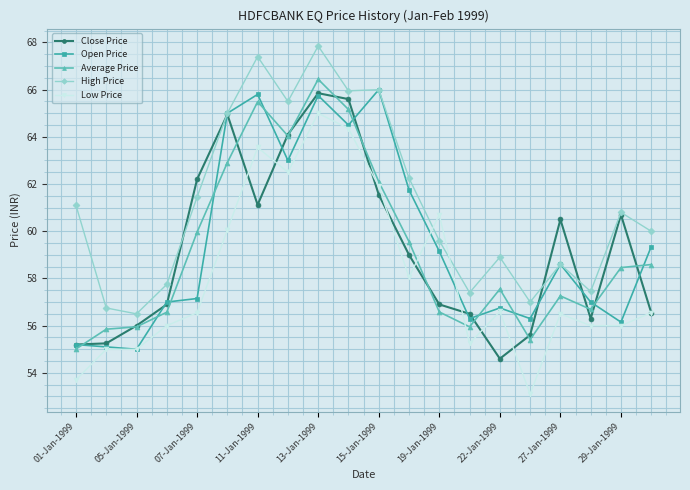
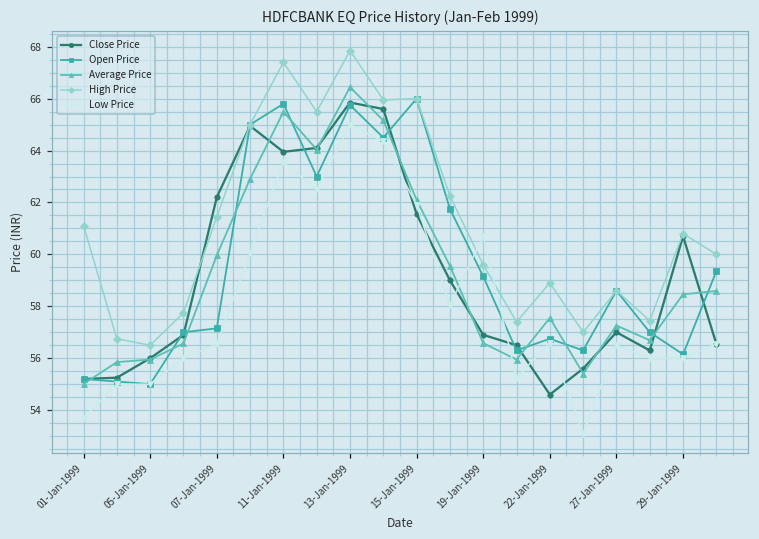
  {
    "Close Price": {
      "07-Jan-1999": 62.2,
-     "11-Jan-1999": 61.1,
+     "11-Jan-1999": 64.0,
      "15-Jan-1999": 61.6,
      "19-Jan-1999": 56.9,
      "22-Jan-1999": 54.6,
-     "27-Jan-1999": 60.5
+     "27-Jan-1999": 57.0
    },
    "High Price": {
      "01-Jan-1999": 61.1,
      "05-Jan-1999": 56.5,
      "07-Jan-1999": 61.5,
      "11-Jan-1999": 67.4,
      "13-Jan-1999": 67.9,
      "19-Jan-1999": 59.6,
      "22-Jan-1999": 58.9
    },
    "Low Price": {
      "01-Jan-1999": 53.7,
      "07-Jan-1999": 56.6,
      "11-Jan-1999": 63.6,
      "13-Jan-1999": 65.0,
      "15-Jan-1999": 61.9,
      "19-Jan-1999": 60.7,
      "22-Jan-1999": 56.6,
      "27-Jan-1999": 56.5,
      "29-Jan-1999": 56.0
    }
  }
